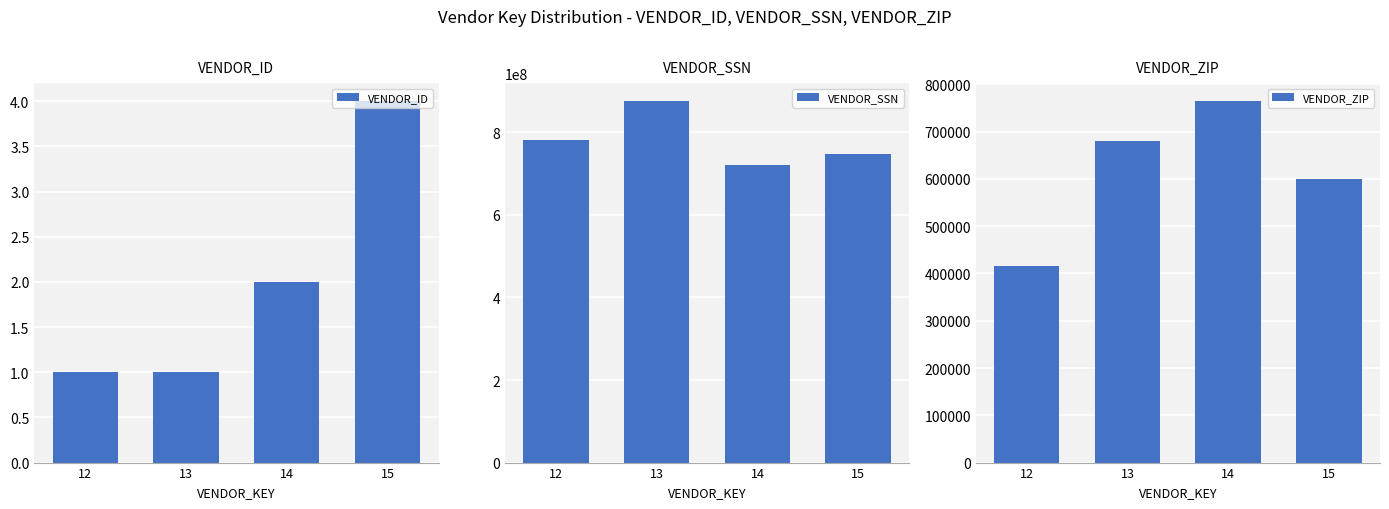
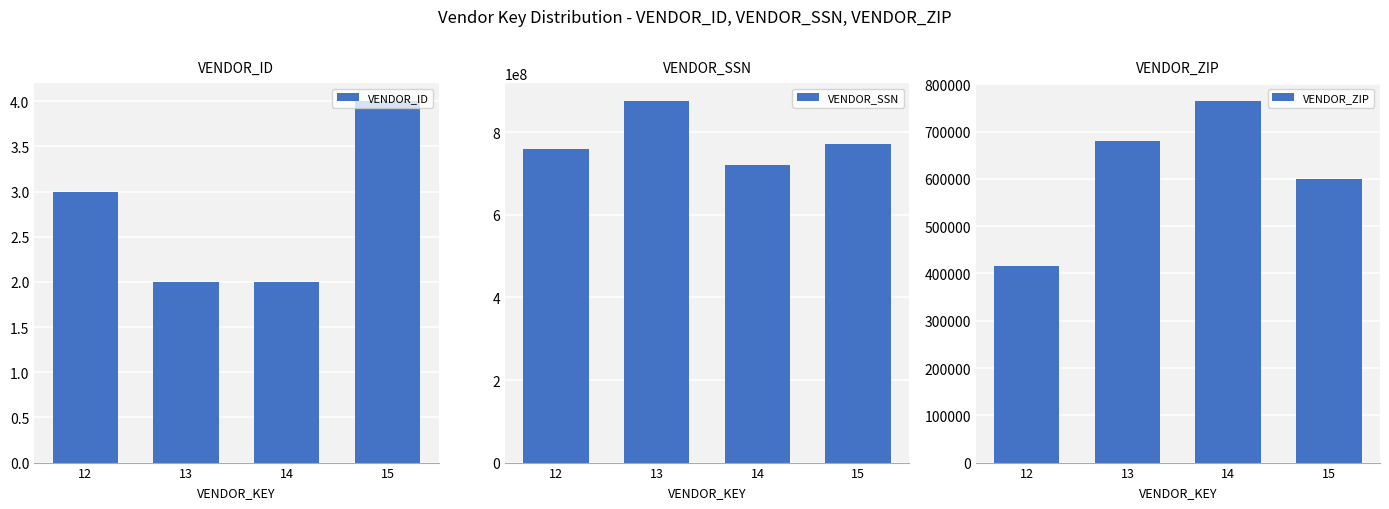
  {
    "VENDOR_ID": {
-     "12": 1,
-     "13": 1,
+     "12": 3,
+     "13": 2,
      "14": 2
    },
    "VENDOR_SSN": {
-     "12": 780000000,
+     "12": 760000000,
      "13": 880000000,
      "14": 720000000,
-     "15": 750000000
+     "15": 770000000
    },
    "VENDOR_ZIP": {
      "12": 420000,
      "13": 680000,
      "14": 760000,
      "15": 600000
    }
  }
